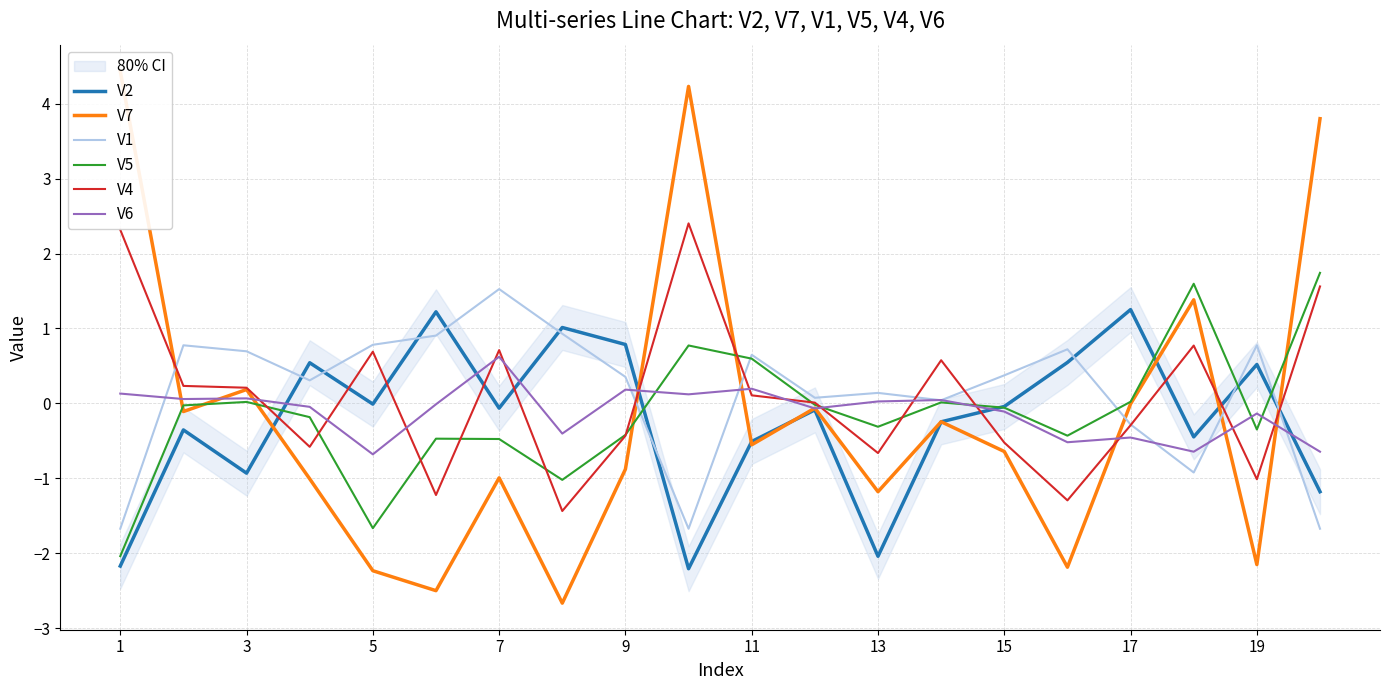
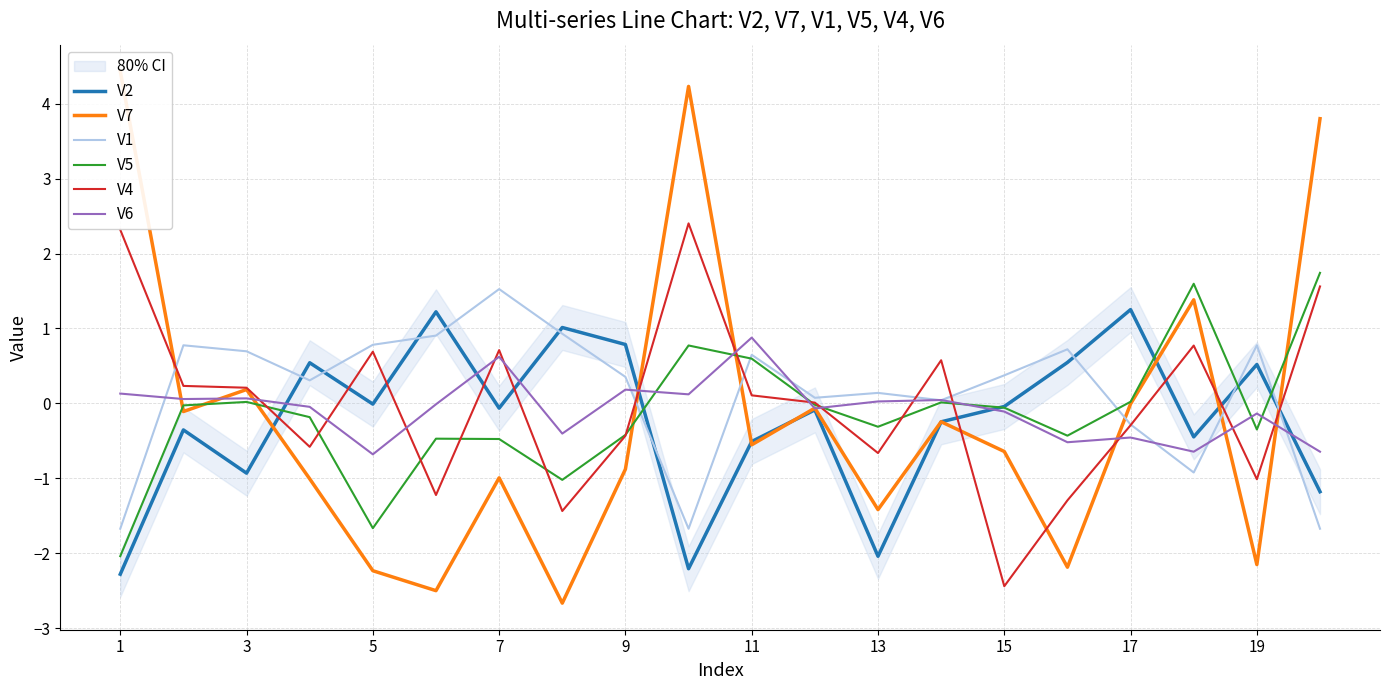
  {
    "V2": {
-     "1": -2.2,
+     "1": -2.3,
      "3": -0.9,
      "5": 0.0,
      "7": -0.1,
      "9": 0.8,
      "11": -0.5,
      "13": -2.0,
      "17": 1.3,
      "19": 0.5
    },
    "V7": {
      "5": -2.2,
      "7": -1.0,
      "9": -0.9,
      "11": -0.6,
-     "13": -1.2,
+     "13": -1.4,
      "15": -0.6,
      "19": -2.1
    },
    "V5": {
      "1": -2.0,
      "3": 0.0,
      "5": -1.7,
      "7": -0.5,
      "11": 0.6,
      "13": -0.3,
      "19": -0.3
    },
    "V4": {
      "1": 2.3,
      "5": 0.7,
      "7": 0.7,
      "11": 0.1,
      "13": -0.7,
-     "15": -0.5,
+     "15": -2.4,
      "19": -1.0
    },
    "V6": {
      "1": 0.1,
      "3": 0.1,
      "5": -0.7,
      "7": 0.6,
      "9": 0.2,
-     "11": 0.2,
+     "11": 0.9,
      "13": 0.0,
      "15": -0.1,
      "17": -0.5,
      "19": -0.1
    }
  }
